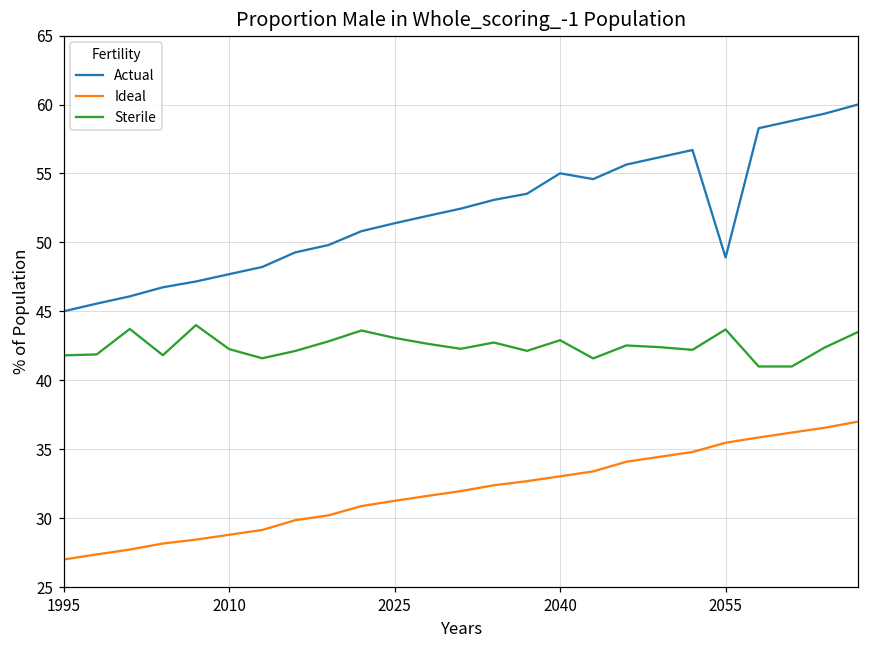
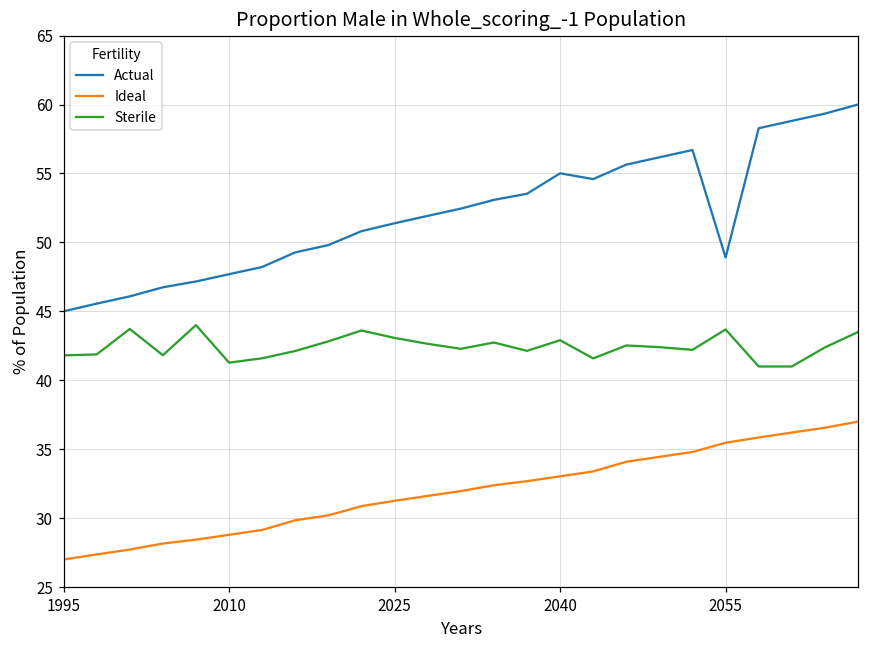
  {
    "Actual": {
      "1995": 45.0,
      "2010": 47.7,
      "2025": 51.4,
      "2040": 55.0,
      "2055": 48.9
    },
    "Ideal": {
      "1995": 27.0,
      "2010": 28.8,
      "2025": 31.3,
      "2040": 33.0,
      "2055": 35.5
    },
    "Sterile": {
      "1995": 41.8,
-     "2010": 42.3,
+     "2010": 41.3,
      "2025": 43.1,
      "2040": 42.9,
      "2055": 43.7
    }
  }
